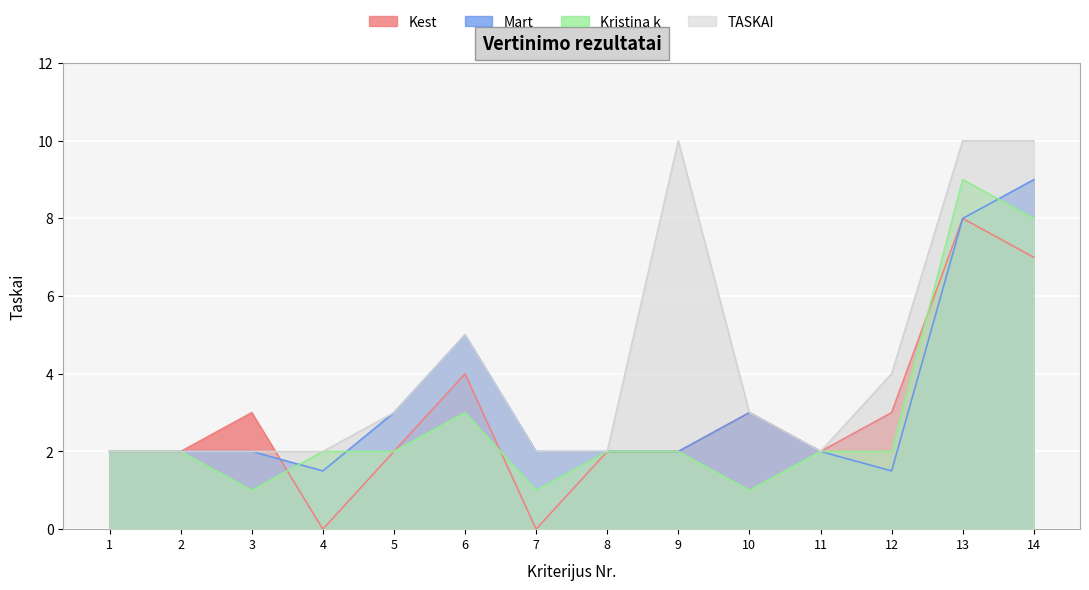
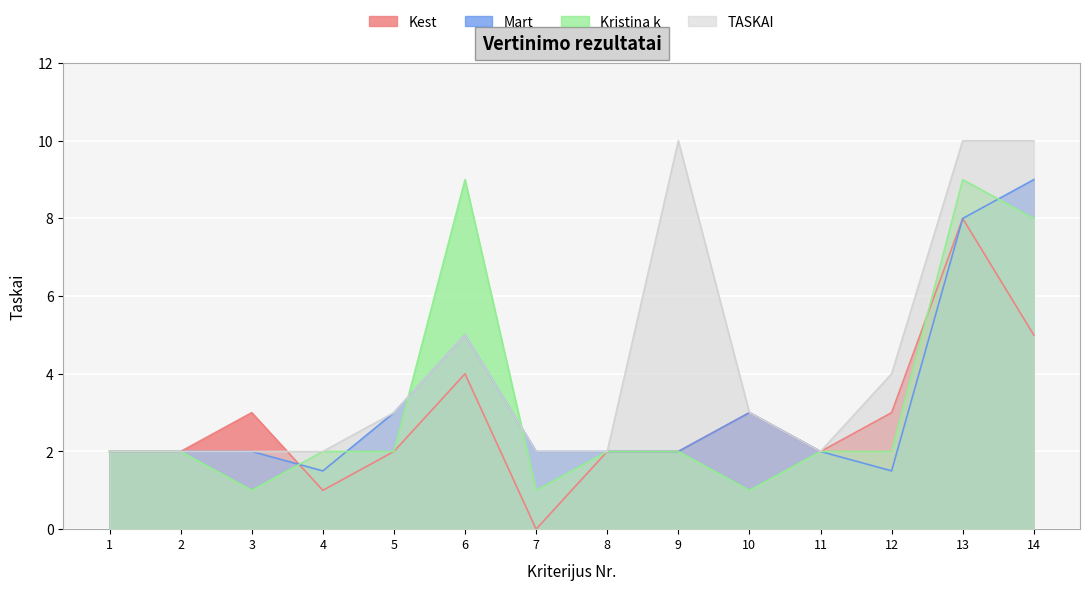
  {
    "Kest": {
      "3": 3,
-     "4": 0,
+     "4": 1,
      "6": 4,
      "7": 0,
      "12": 3,
-     "14": 7
+     "14": 5
    },
    "Mart": {
      "4": 1.5,
      "12": 1.5,
      "14": 9
    },
    "Kristina k": {
      "3": 1,
-     "6": 3,
+     "6": 9,
      "7": 1,
      "10": 1,
      "12": 2,
      "13": 9,
      "14": 8
    },
    "TASKAI": {
      "9": 10,
      "12": 4,
      "13": 10,
      "14": 10
    }
  }
